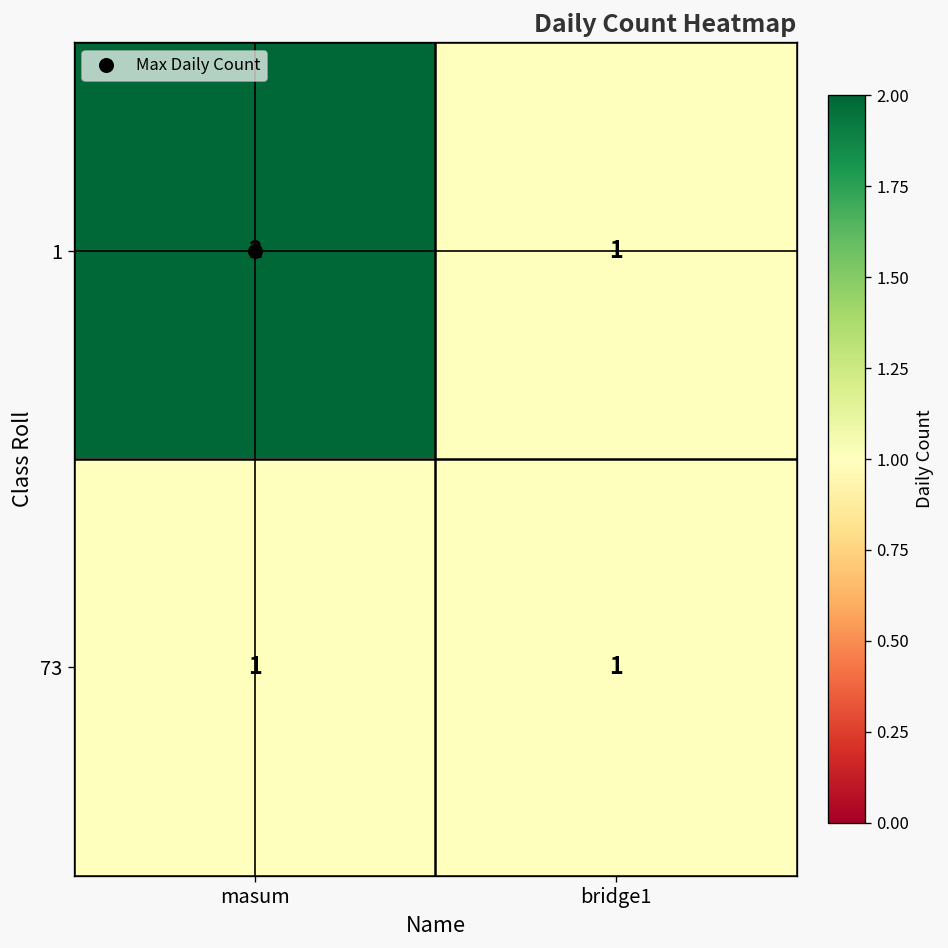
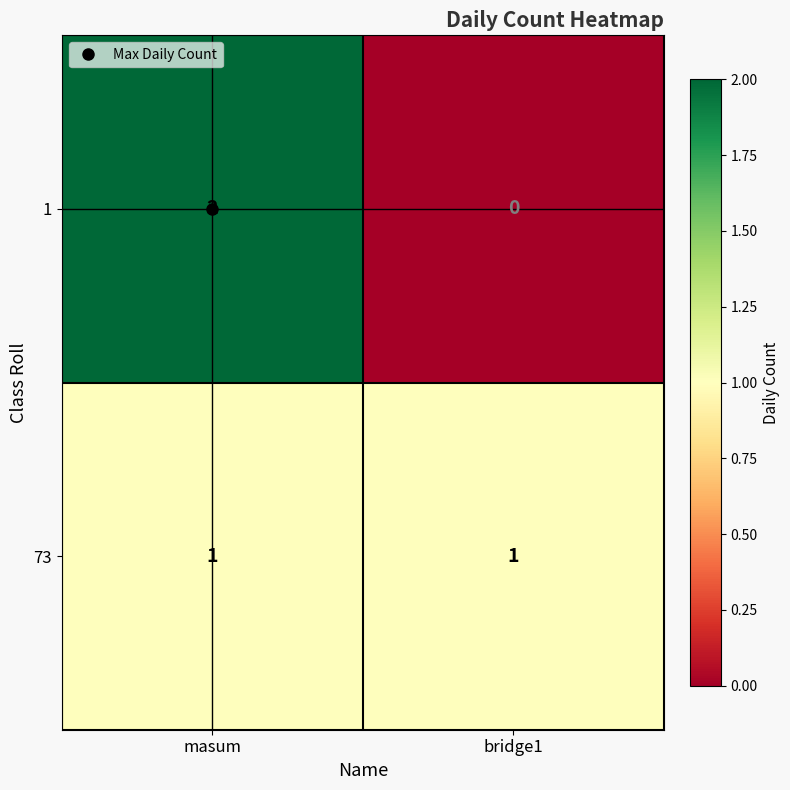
  {
    "1": {
-     "bridge1": 1
+     "bridge1": 0
    },
    "73": {
      "masum": 1,
      "bridge1": 1
    }
  }
